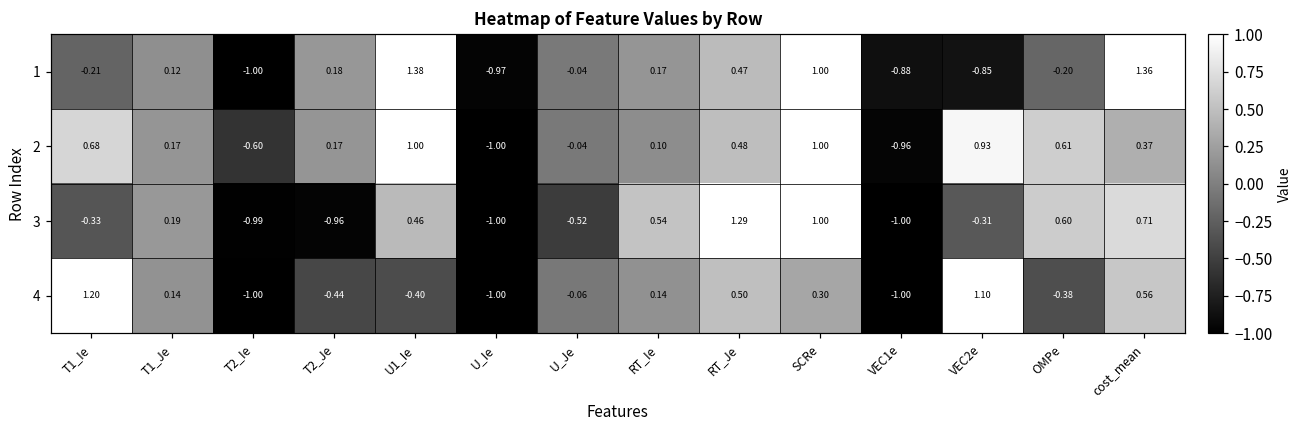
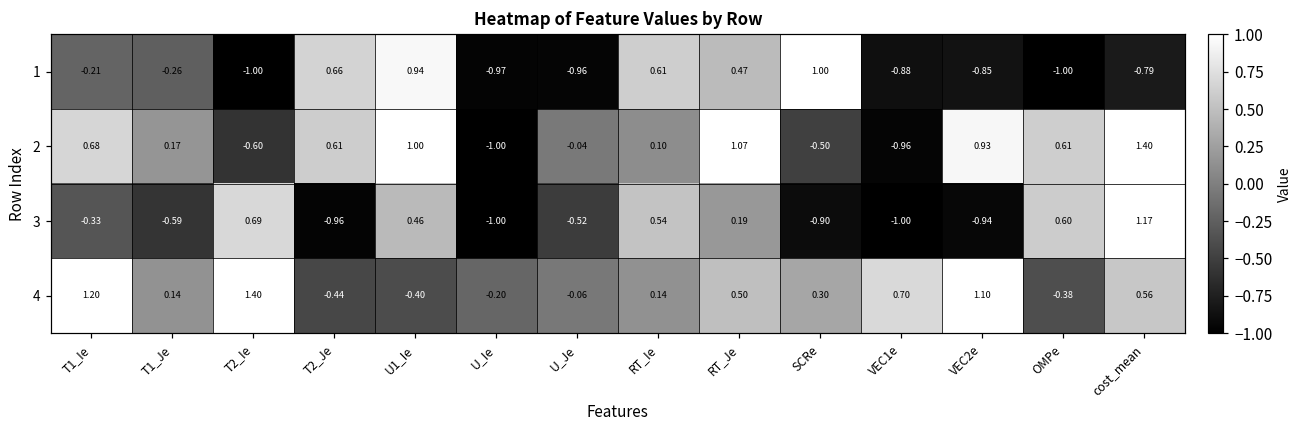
  {
    "1": {
      "T1_Ie": -0.21,
-     "T1_Je": 0.12,
+     "T1_Je": -0.26,
      "T2_Ie": -1.00,
-     "T2_Je": 0.18,
-     "U1_Ie": 1.38,
+     "T2_Je": 0.66,
+     "U1_Ie": 0.94,
      "U_Ie": -0.97,
-     "U_Je": -0.04,
-     "RT_Ie": 0.17,
+     "U_Je": -0.96,
+     "RT_Ie": 0.61,
      "RT_Je": 0.47,
      "SCRe": 1.00,
      "VEC1e": -0.88,
      "VEC2e": -0.85,
-     "OMPe": -0.20,
-     "cost_mean": 1.36
+     "OMPe": -1.00,
+     "cost_mean": -0.79
    },
    "2": {
      "T1_Ie": 0.68,
      "T1_Je": 0.17,
      "T2_Ie": -0.60,
-     "T2_Je": 0.17,
+     "T2_Je": 0.61,
      "U1_Ie": 1.00,
      "U_Ie": -1.00,
      "U_Je": -0.04,
      "RT_Ie": 0.10,
-     "RT_Je": 0.48,
-     "SCRe": 1.00,
+     "RT_Je": 1.07,
+     "SCRe": -0.50,
      "VEC1e": -0.96,
      "VEC2e": 0.93,
      "OMPe": 0.61,
-     "cost_mean": 0.37
+     "cost_mean": 1.40
    },
    "3": {
      "T1_Ie": -0.33,
-     "T1_Je": 0.19,
-     "T2_Ie": -0.99,
+     "T1_Je": -0.59,
+     "T2_Ie": 0.69,
      "T2_Je": -0.96,
      "U1_Ie": 0.46,
      "U_Ie": -1.00,
      "U_Je": -0.52,
      "RT_Ie": 0.54,
-     "RT_Je": 1.29,
-     "SCRe": 1.00,
+     "RT_Je": 0.19,
+     "SCRe": -0.90,
      "VEC1e": -1.00,
-     "VEC2e": -0.31,
+     "VEC2e": -0.94,
      "OMPe": 0.60,
-     "cost_mean": 0.71
+     "cost_mean": 1.17
    },
    "4": {
      "T1_Ie": 1.20,
      "T1_Je": 0.14,
-     "T2_Ie": -1.00,
+     "T2_Ie": 1.40,
      "T2_Je": -0.44,
      "U1_Ie": -0.40,
-     "U_Ie": -1.00,
+     "U_Ie": -0.20,
      "U_Je": -0.06,
      "RT_Ie": 0.14,
      "RT_Je": 0.50,
      "SCRe": 0.30,
-     "VEC1e": -1.00,
+     "VEC1e": 0.70,
      "VEC2e": 1.10,
      "OMPe": -0.38,
      "cost_mean": 0.56
    }
  }
